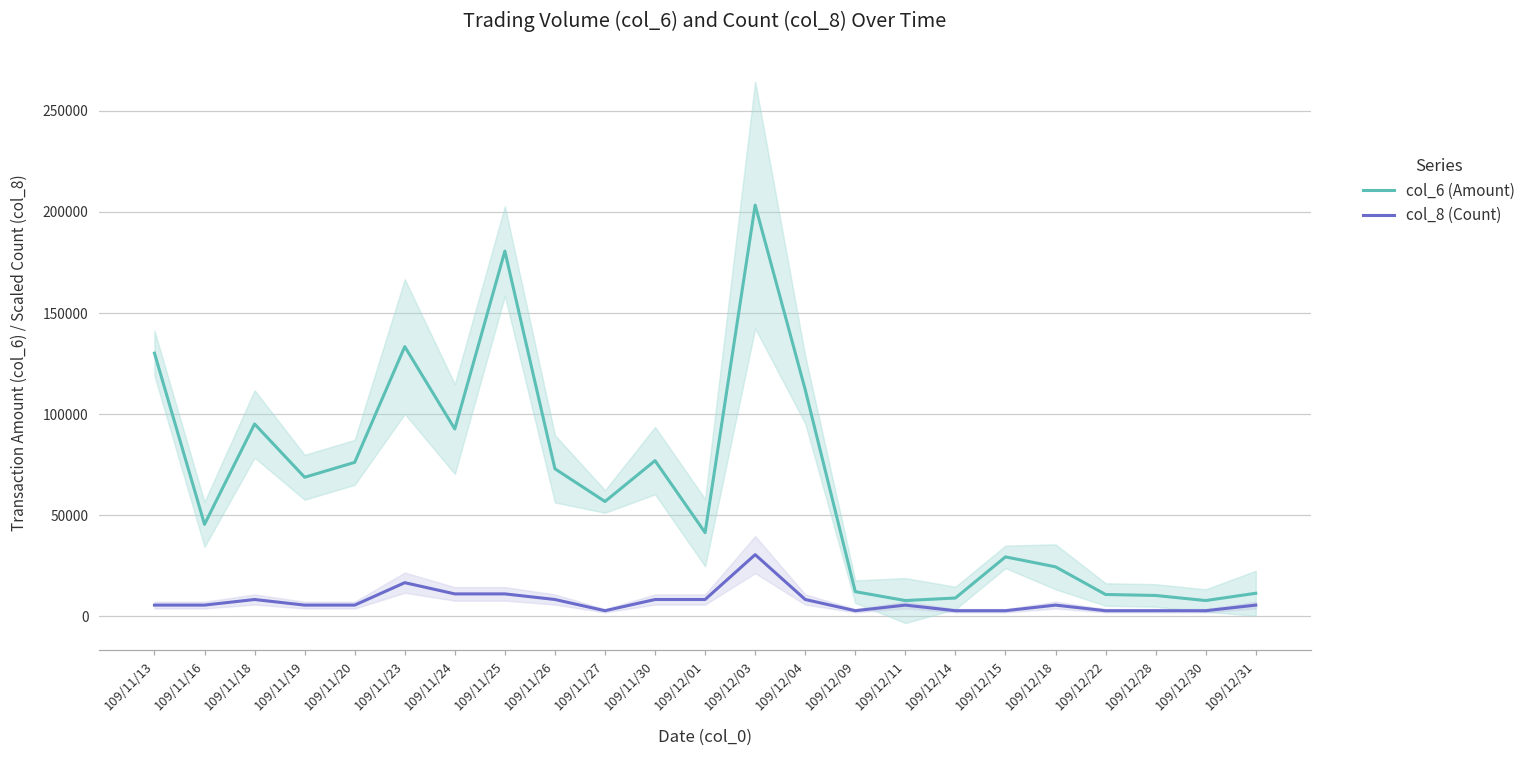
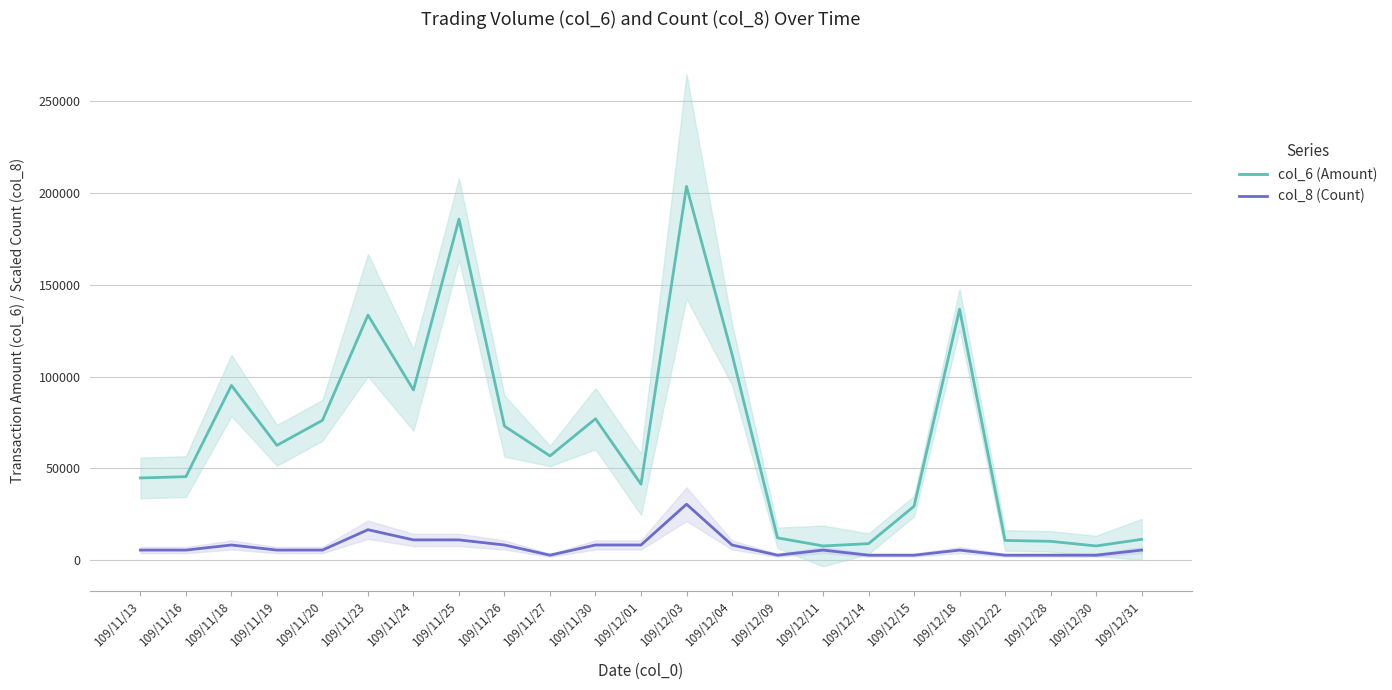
  {
    "col_6 (Amount)": {
-     "109/11/13": 130000,
+     "109/11/13": 45000,
      "109/11/16": 46000,
      "109/11/18": 95000,
-     "109/11/19": 69000,
+     "109/11/19": 63000,
      "109/11/20": 76000,
      "109/11/23": 133000,
      "109/11/24": 93000,
-     "109/11/25": 181000,
+     "109/11/25": 186000,
      "109/11/26": 73000,
      "109/11/27": 57000,
      "109/11/30": 77000,
      "109/12/01": 41000,
      "109/12/03": 203000,
      "109/12/04": 112000,
      "109/12/09": 12000,
      "109/12/14": 9000,
      "109/12/15": 29000,
-     "109/12/18": 24000,
+     "109/12/18": 137000,
      "109/12/22": 11000,
      "109/12/28": 10000,
      "109/12/30": 8000,
      "109/12/31": 11000
    },
    "col_8 (Count)": {
      "109/11/13": 6000,
      "109/11/16": 6000,
      "109/11/18": 8000,
      "109/11/19": 6000,
      "109/11/20": 6000,
      "109/11/23": 17000,
      "109/11/24": 11000,
      "109/11/25": 11000,
      "109/11/26": 8000,
      "109/11/30": 8000,
      "109/12/01": 8000,
      "109/12/03": 31000,
      "109/12/04": 8000,
      "109/12/11": 6000,
      "109/12/18": 6000,
      "109/12/31": 6000
    }
  }
